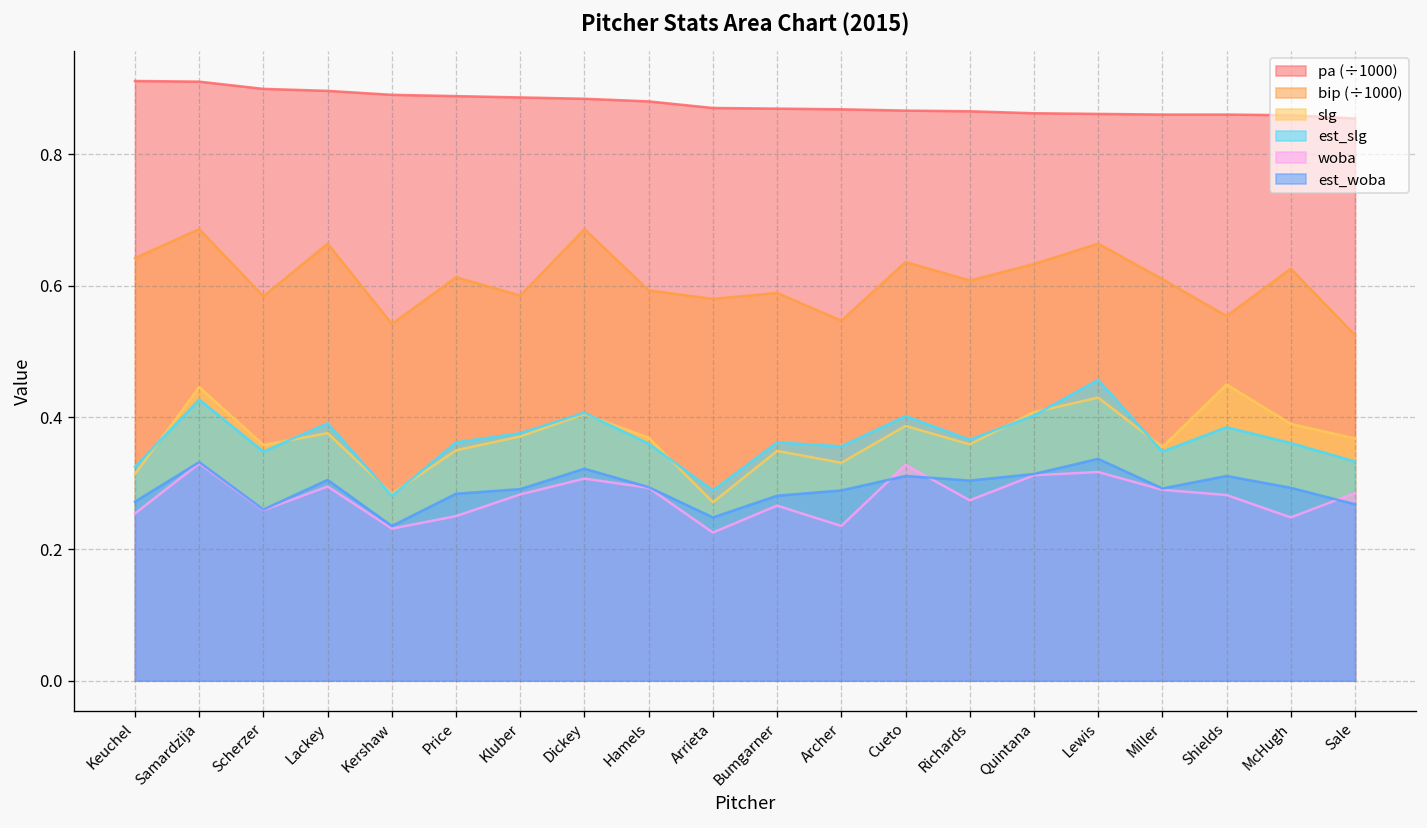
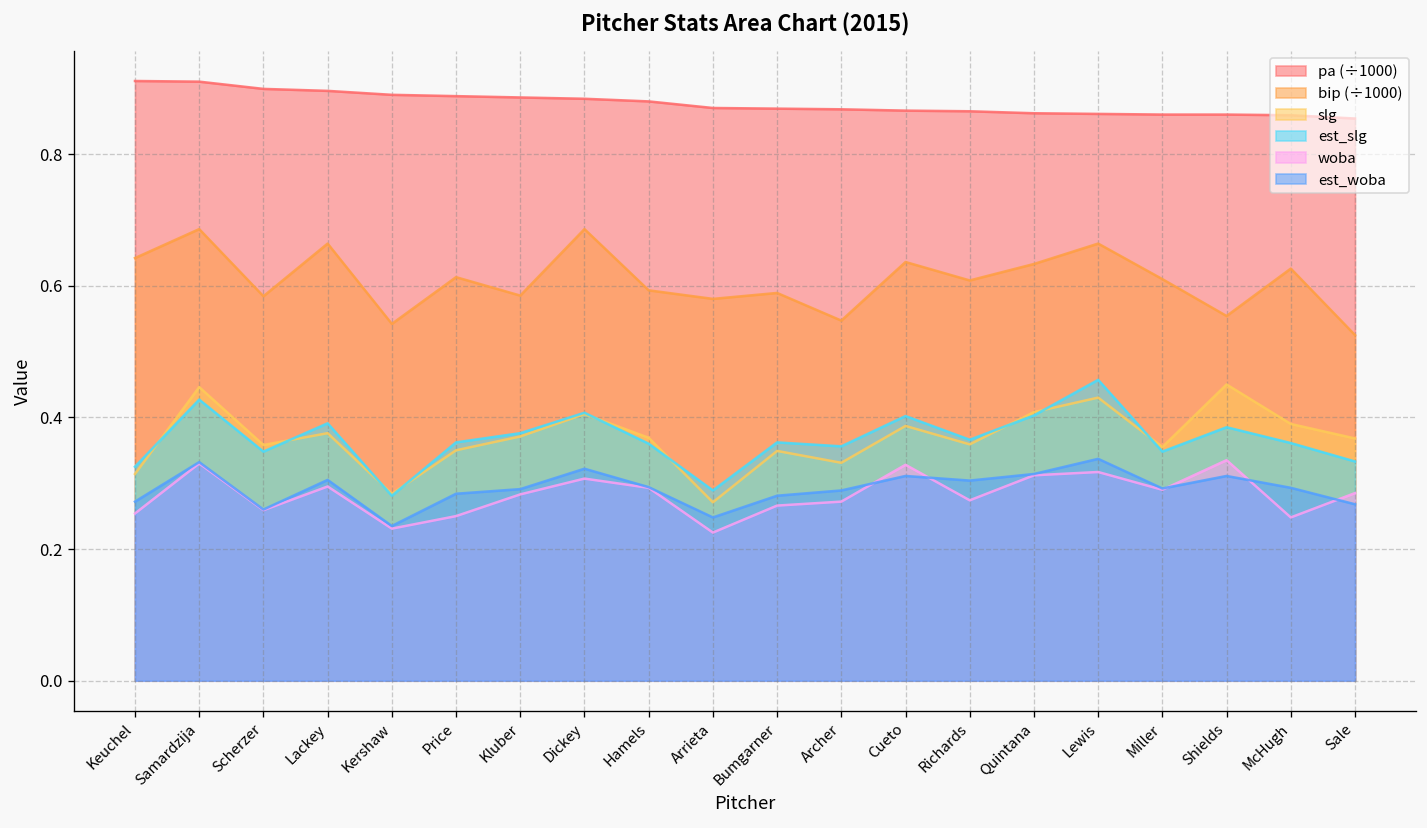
  {
    "woba": {
      "Keuchel": 0.25,
      "Lackey": 0.30,
      "Price": 0.25,
      "Kluber": 0.28,
      "Dickey": 0.31,
      "Arrieta": 0.23,
      "Bumgarner": 0.27,
-     "Archer": 0.24,
+     "Archer": 0.27,
      "Cueto": 0.33,
      "Richards": 0.27,
      "Lewis": 0.32,
-     "Shields": 0.28,
+     "Shields": 0.34,
      "McHugh": 0.25,
      "Sale": 0.29
    }
  }
